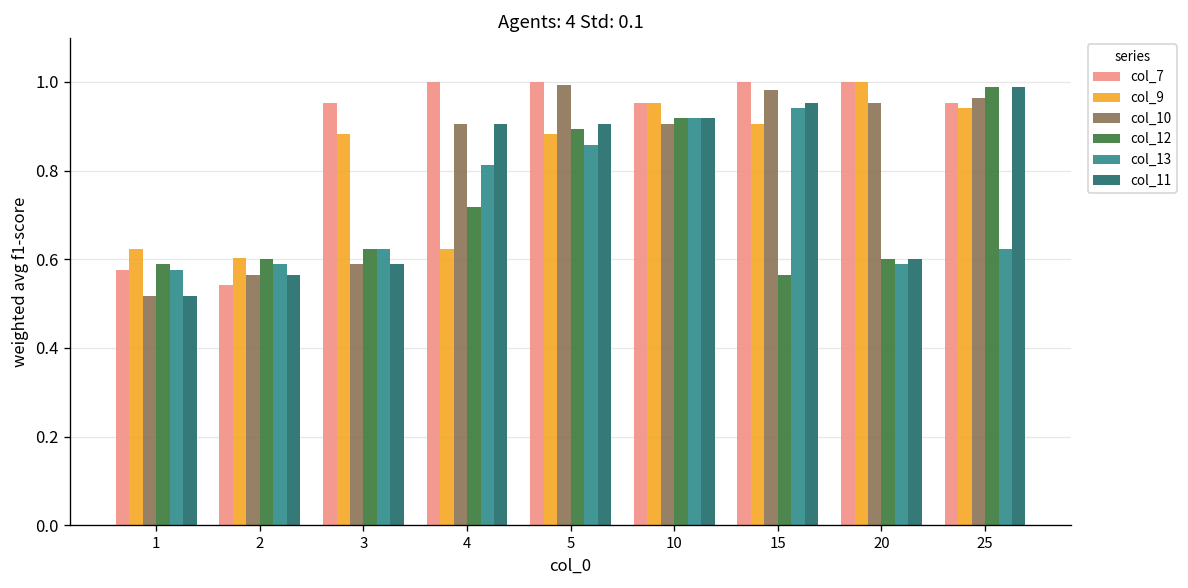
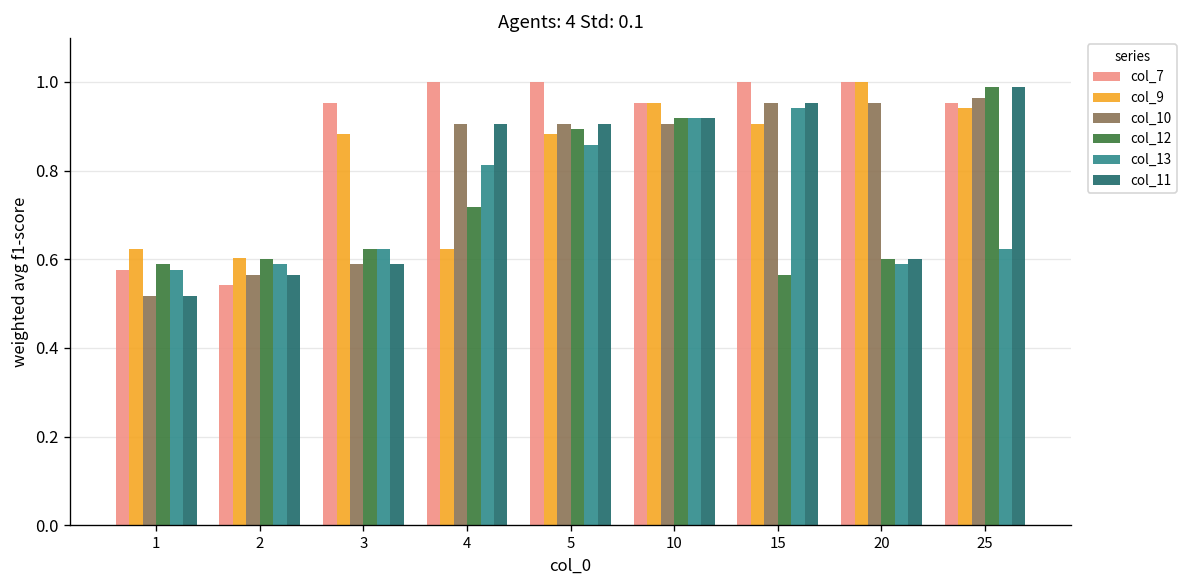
  {
    "col_7": {
      "1": 0.58,
      "2": 0.54,
      "3": 0.95,
      "4": 1.00,
      "5": 1.00,
      "10": 0.95,
      "15": 1.00,
      "20": 1.00,
      "25": 0.95
    },
    "col_9": {
      "1": 0.62,
      "2": 0.60,
      "3": 0.88,
      "4": 0.62,
      "5": 0.88,
      "10": 0.95,
      "15": 0.91,
      "20": 1.00,
      "25": 0.94
    },
    "col_10": {
      "1": 0.52,
      "2": 0.56,
      "3": 0.59,
      "4": 0.91,
-     "5": 0.99,
+     "5": 0.91,
      "10": 0.91,
-     "15": 0.98,
+     "15": 0.95,
      "20": 0.95,
      "25": 0.96
    }
  }
